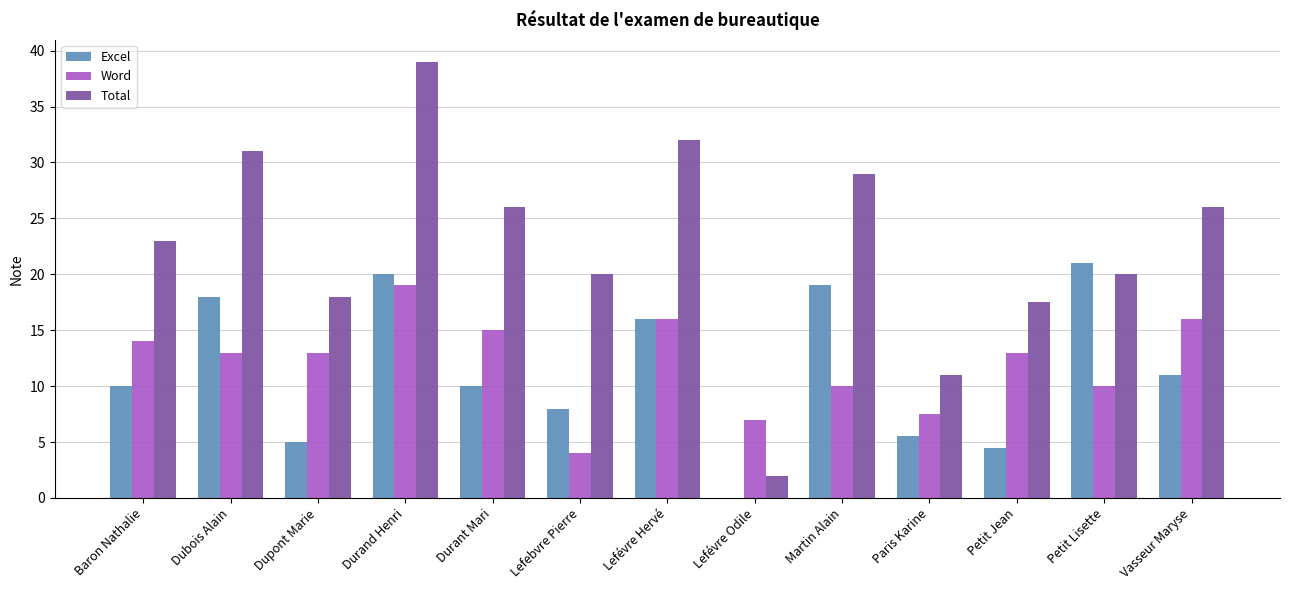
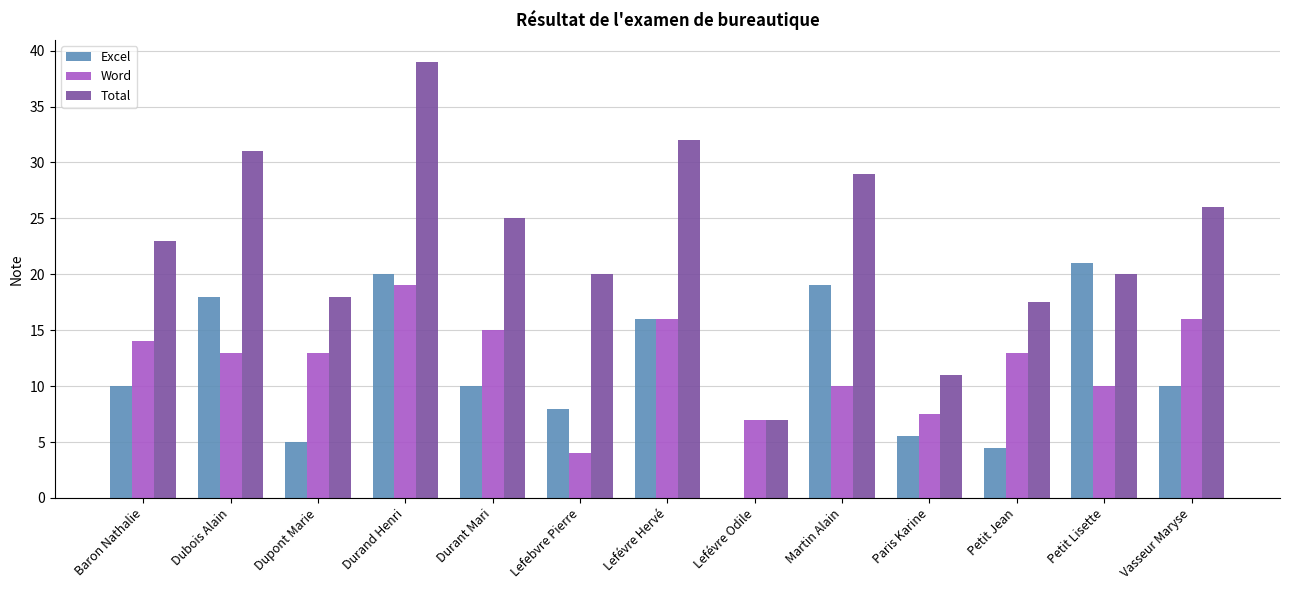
  {
    "Excel": {
      "Baron Nathalie": 10,
      "Dubois Alain": 18,
      "Dupont Marie": 5,
      "Durand Henri": 20,
      "Durant Mari": 10,
      "Lefebvre Pierre": 8,
      "Lefévre Hervé": 16,
      "Lefévre Odile": 0,
      "Martin Alain": 19,
      "Paris Karine": 5.5,
      "Petit Jean": 4.5,
      "Petit Lisette": 21,
-     "Vasseur Maryse": 11
+     "Vasseur Maryse": 10
    },
    "Word": {
      "Baron Nathalie": 14,
      "Dubois Alain": 13,
      "Dupont Marie": 13,
      "Durand Henri": 19,
      "Durant Mari": 15,
      "Lefebvre Pierre": 4,
      "Lefévre Hervé": 16,
      "Lefévre Odile": 7,
      "Martin Alain": 10,
      "Paris Karine": 7.5,
      "Petit Jean": 13,
      "Petit Lisette": 10,
      "Vasseur Maryse": 16
    },
    "Total": {
      "Baron Nathalie": 23,
      "Dubois Alain": 31,
      "Dupont Marie": 18,
      "Durand Henri": 39,
-     "Durant Mari": 26,
+     "Durant Mari": 25,
      "Lefebvre Pierre": 20,
      "Lefévre Hervé": 32,
-     "Lefévre Odile": 2,
+     "Lefévre Odile": 7,
      "Martin Alain": 29,
      "Paris Karine": 11,
      "Petit Jean": 17.5,
      "Petit Lisette": 20,
      "Vasseur Maryse": 26
    }
  }
